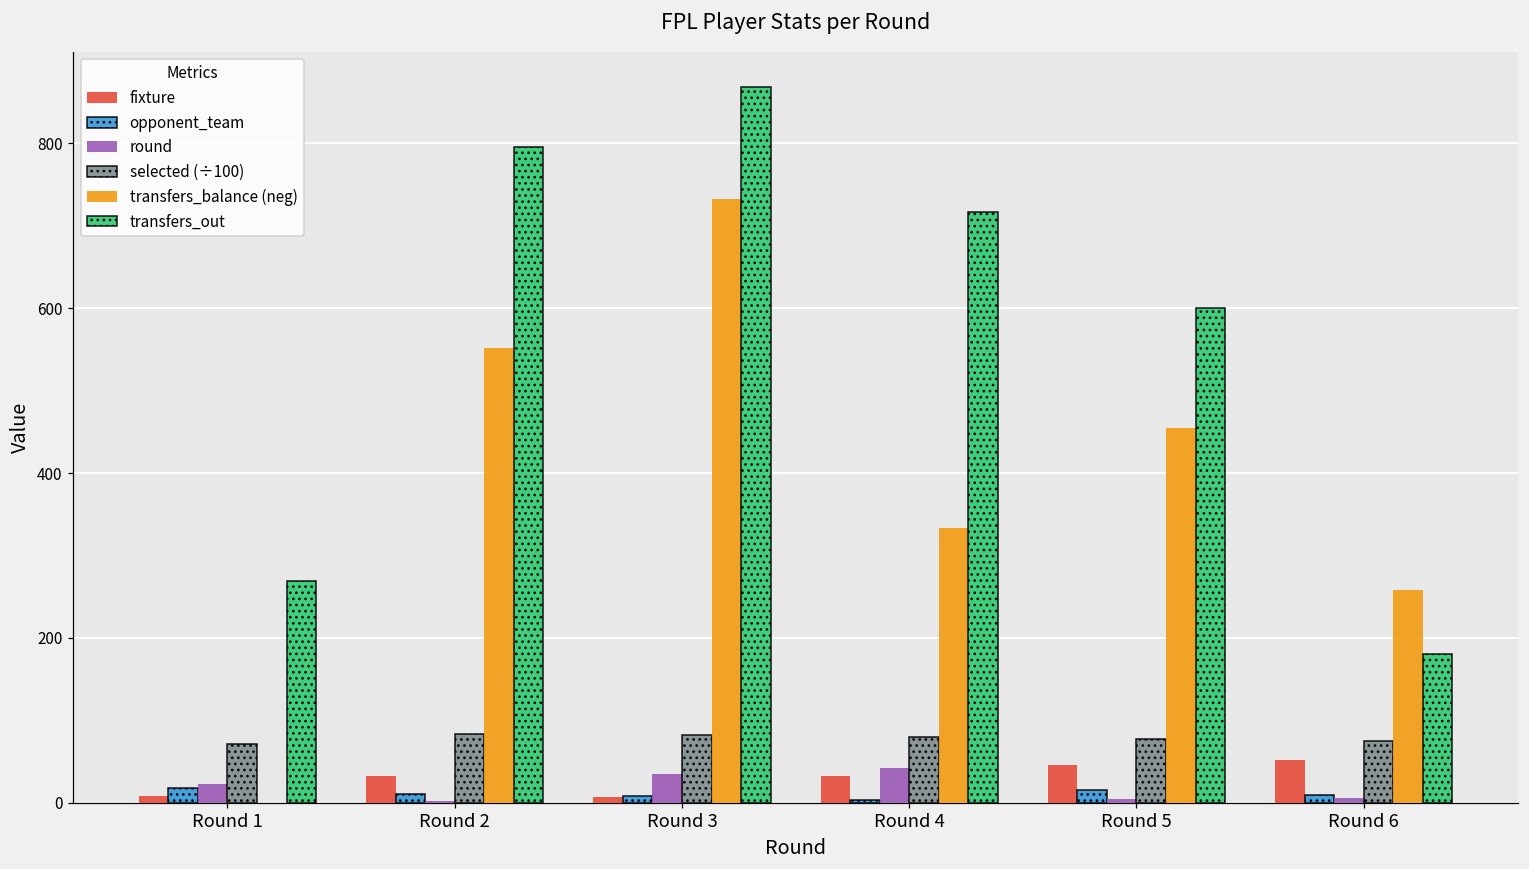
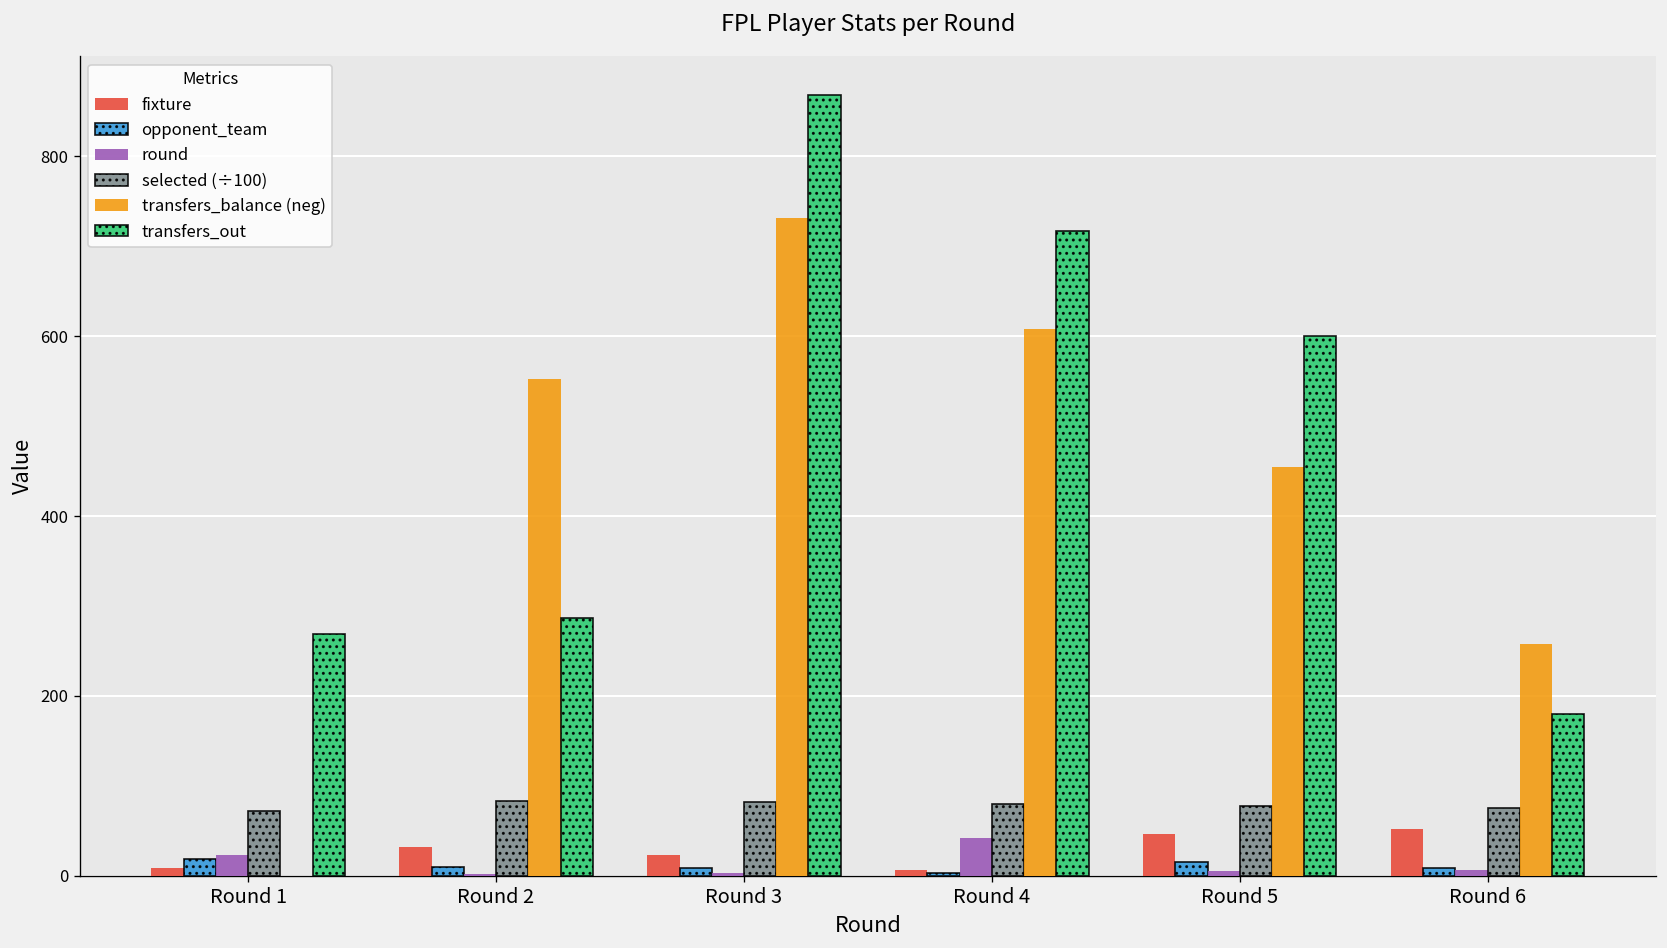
  {
    "fixture": {
      "Round 1": 10,
      "Round 2": 30,
-     "Round 3": 10,
-     "Round 4": 30,
+     "Round 3": 20,
+     "Round 4": 10,
      "Round 5": 50,
      "Round 6": 50
    },
    "opponent_team": {
      "Round 1": 20,
      "Round 2": 10,
      "Round 3": 10,
      "Round 5": 20,
      "Round 6": 10
    },
    "round": {
      "Round 1": 20,
-     "Round 3": 40,
+     "Round 3": 0,
      "Round 4": 40,
      "Round 5": 10,
      "Round 6": 10
    },
    "selected (÷100)": {
      "Round 1": 70,
      "Round 2": 80,
      "Round 3": 80,
      "Round 4": 80,
      "Round 5": 80,
      "Round 6": 80
    },
    "transfers_balance (neg)": {
      "Round 1": 0,
      "Round 2": 550,
      "Round 3": 730,
-     "Round 4": 330,
+     "Round 4": 610,
      "Round 5": 460,
      "Round 6": 260
    },
    "transfers_out": {
      "Round 1": 270,
-     "Round 2": 800,
+     "Round 2": 290,
      "Round 3": 870,
      "Round 4": 720,
      "Round 5": 600,
      "Round 6": 180
    }
  }
